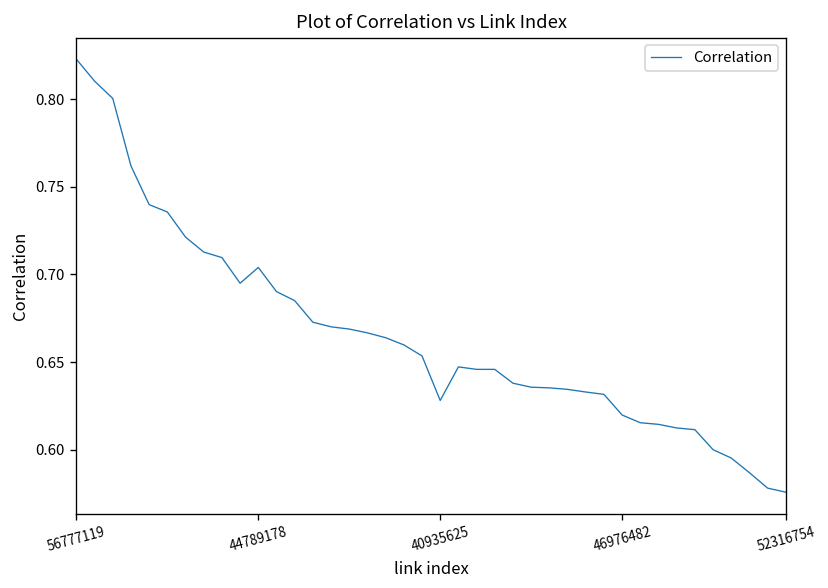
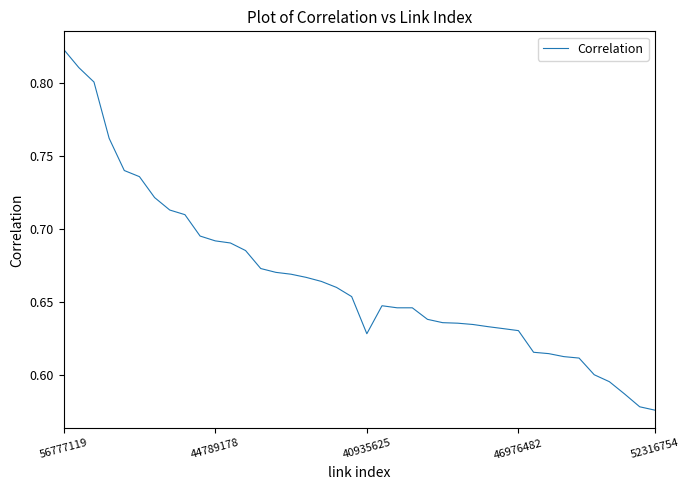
  {
    "56777119": 0.823,
-   "44789178": 0.704,
+   "44789178": 0.692,
    "40935625": 0.628,
-   "46976482": 0.620,
+   "46976482": 0.630,
    "52316754": 0.576
  }
